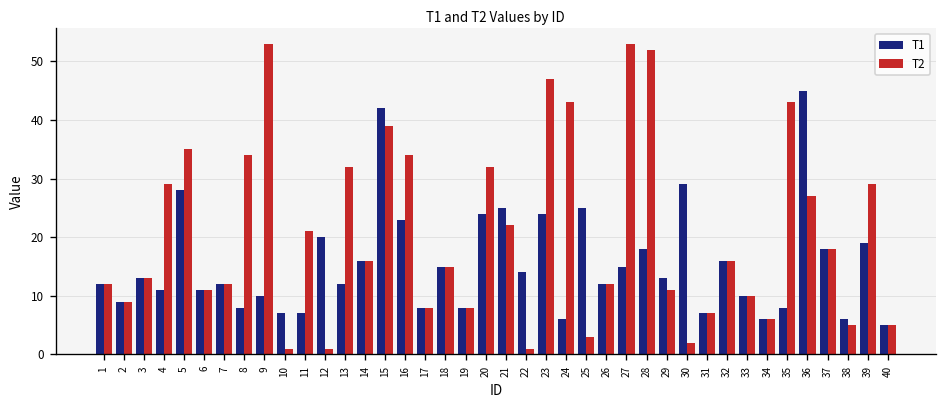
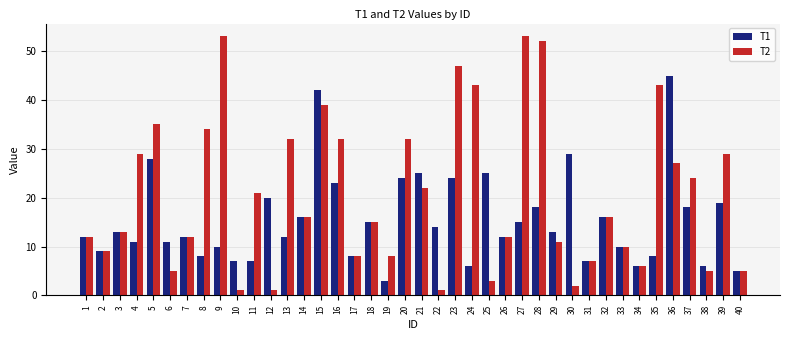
  {
    "T1": {
      "1": 12,
      "2": 9,
      "3": 13,
      "4": 11,
      "5": 28,
      "6": 11,
      "7": 12,
      "8": 8,
      "9": 10,
      "10": 7,
      "11": 7,
      "12": 20,
      "13": 12,
      "14": 16,
      "15": 42,
      "16": 23,
      "17": 8,
      "18": 15,
-     "19": 8,
+     "19": 3,
      "20": 24,
      "21": 25,
      "22": 14,
      "23": 24,
      "24": 6,
      "25": 25,
      "26": 12,
      "27": 15,
      "28": 18,
      "29": 13,
      "30": 29,
      "31": 7,
      "32": 16,
      "33": 10,
      "34": 6,
      "35": 8,
      "36": 45,
      "37": 18,
      "38": 6,
      "39": 19,
      "40": 5
    },
    "T2": {
      "1": 12,
      "2": 9,
      "3": 13,
      "4": 29,
      "5": 35,
-     "6": 11,
+     "6": 5,
      "7": 12,
      "8": 34,
      "9": 53,
      "10": 1,
      "11": 21,
      "12": 1,
      "13": 32,
      "14": 16,
      "15": 39,
-     "16": 34,
+     "16": 32,
      "17": 8,
      "18": 15,
      "19": 8,
      "20": 32,
      "21": 22,
      "22": 1,
      "23": 47,
      "24": 43,
      "25": 3,
      "26": 12,
      "27": 53,
      "28": 52,
      "29": 11,
      "30": 2,
      "31": 7,
      "32": 16,
      "33": 10,
      "34": 6,
      "35": 43,
      "36": 27,
-     "37": 18,
+     "37": 24,
      "38": 5,
      "39": 29,
      "40": 5
    }
  }
